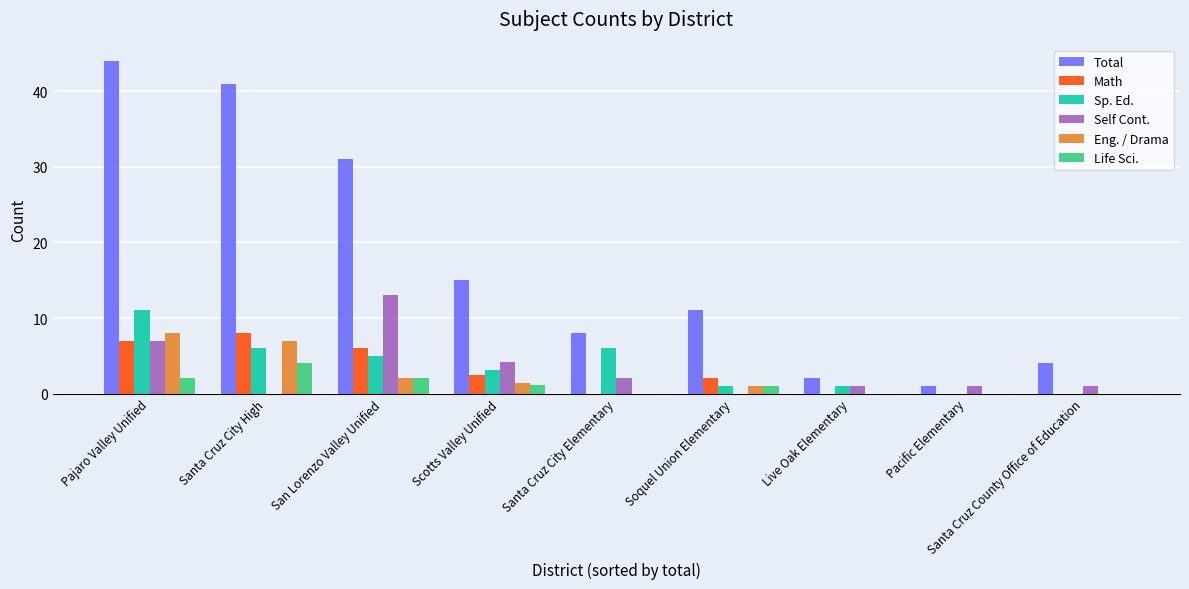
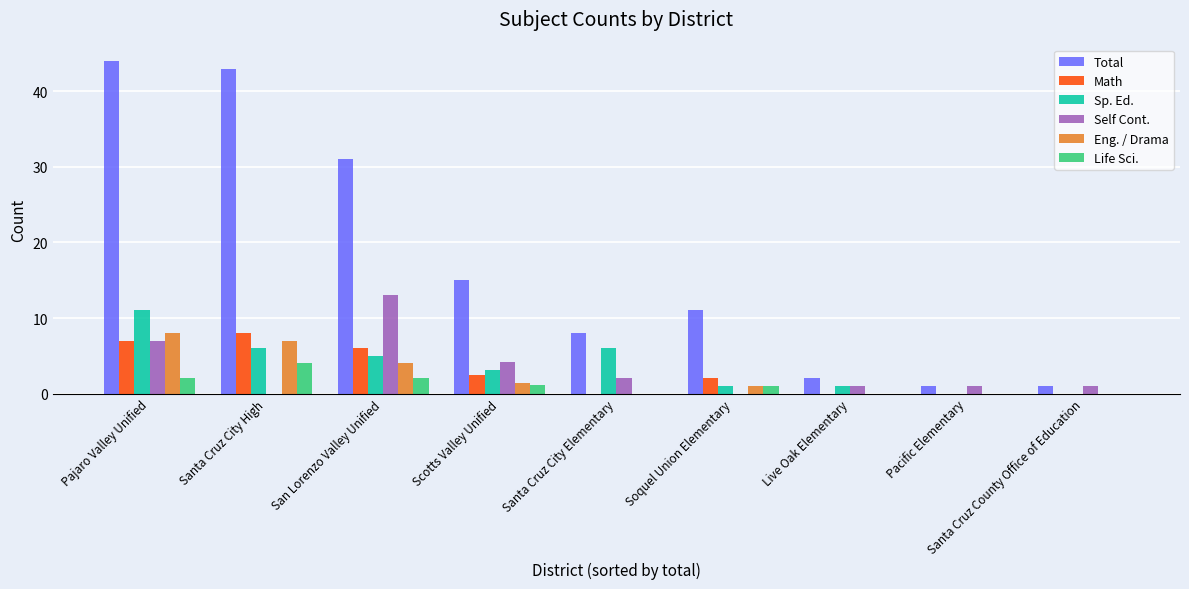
  {
    "Total": {
      "Pajaro Valley Unified": 44,
-     "Santa Cruz City High": 41,
+     "Santa Cruz City High": 43,
      "San Lorenzo Valley Unified": 31,
      "Scotts Valley Unified": 15,
      "Santa Cruz City Elementary": 8,
      "Soquel Union Elementary": 11,
      "Live Oak Elementary": 2,
      "Pacific Elementary": 1,
-     "Santa Cruz County Office of Education": 4
+     "Santa Cruz County Office of Education": 1
    },
    "Math": {
      "Pajaro Valley Unified": 7,
      "Santa Cruz City High": 8,
      "San Lorenzo Valley Unified": 6,
      "Scotts Valley Unified": 2,
      "Santa Cruz City Elementary": 0,
      "Soquel Union Elementary": 2,
      "Live Oak Elementary": 0,
      "Pacific Elementary": 0,
      "Santa Cruz County Office of Education": 0
    },
    "Sp. Ed.": {
      "Pajaro Valley Unified": 11,
      "Santa Cruz City High": 6,
      "San Lorenzo Valley Unified": 5,
      "Scotts Valley Unified": 3,
      "Santa Cruz City Elementary": 6,
      "Soquel Union Elementary": 1,
      "Live Oak Elementary": 1,
      "Pacific Elementary": 0,
      "Santa Cruz County Office of Education": 0
    },
    "Self Cont.": {
      "Pajaro Valley Unified": 7,
      "Santa Cruz City High": 0,
      "San Lorenzo Valley Unified": 13,
      "Scotts Valley Unified": 4,
      "Santa Cruz City Elementary": 2,
      "Soquel Union Elementary": 0,
      "Live Oak Elementary": 1,
      "Pacific Elementary": 1,
      "Santa Cruz County Office of Education": 1
    },
    "Eng. / Drama": {
      "Pajaro Valley Unified": 8,
      "Santa Cruz City High": 7,
-     "San Lorenzo Valley Unified": 2,
+     "San Lorenzo Valley Unified": 4,
      "Scotts Valley Unified": 1,
      "Santa Cruz City Elementary": 0,
      "Soquel Union Elementary": 1,
      "Live Oak Elementary": 0,
      "Pacific Elementary": 0,
      "Santa Cruz County Office of Education": 0
    },
    "Life Sci.": {
      "Pajaro Valley Unified": 2,
      "Santa Cruz City High": 4,
      "San Lorenzo Valley Unified": 2,
      "Scotts Valley Unified": 1,
      "Santa Cruz City Elementary": 0,
      "Soquel Union Elementary": 1,
      "Live Oak Elementary": 0,
      "Pacific Elementary": 0,
      "Santa Cruz County Office of Education": 0
    }
  }
